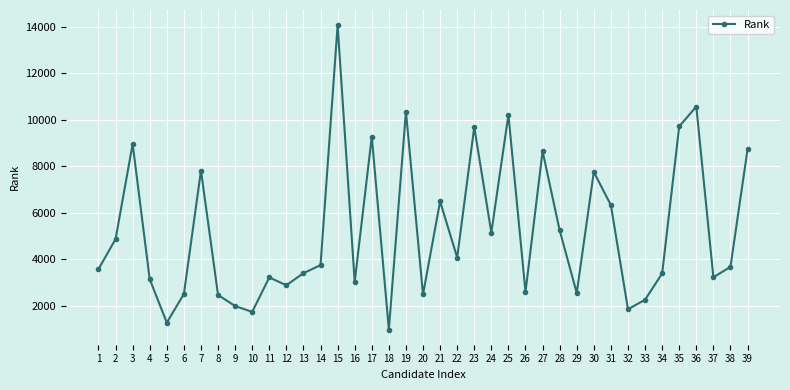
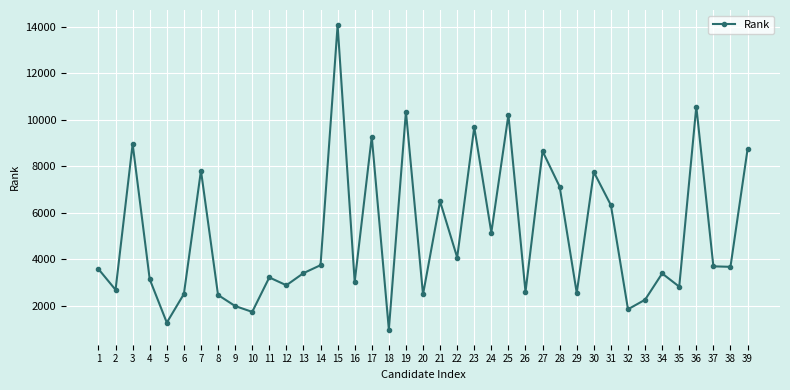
  {
    "1": 3600,
-   "2": 4900,
+   "2": 2700,
    "3": 9000,
    "4": 3100,
    "5": 1300,
    "6": 2500,
    "7": 7800,
    "8": 2500,
    "9": 2000,
    "10": 1700,
    "11": 3200,
    "12": 2900,
    "13": 3400,
    "14": 3700,
    "15": 14100,
    "16": 3000,
    "17": 9300,
    "18": 1000,
    "19": 10300,
    "20": 2500,
    "21": 6500,
    "22": 4100,
    "23": 9700,
    "24": 5100,
    "25": 10200,
    "26": 2600,
    "27": 8600,
-   "28": 5200,
+   "28": 7100,
    "29": 2500,
    "30": 7700,
    "31": 6300,
    "32": 1800,
    "33": 2200,
    "34": 3400,
-   "35": 9700,
+   "35": 2800,
    "36": 10600,
-   "37": 3200,
+   "37": 3700,
    "38": 3700,
    "39": 8700
  }
